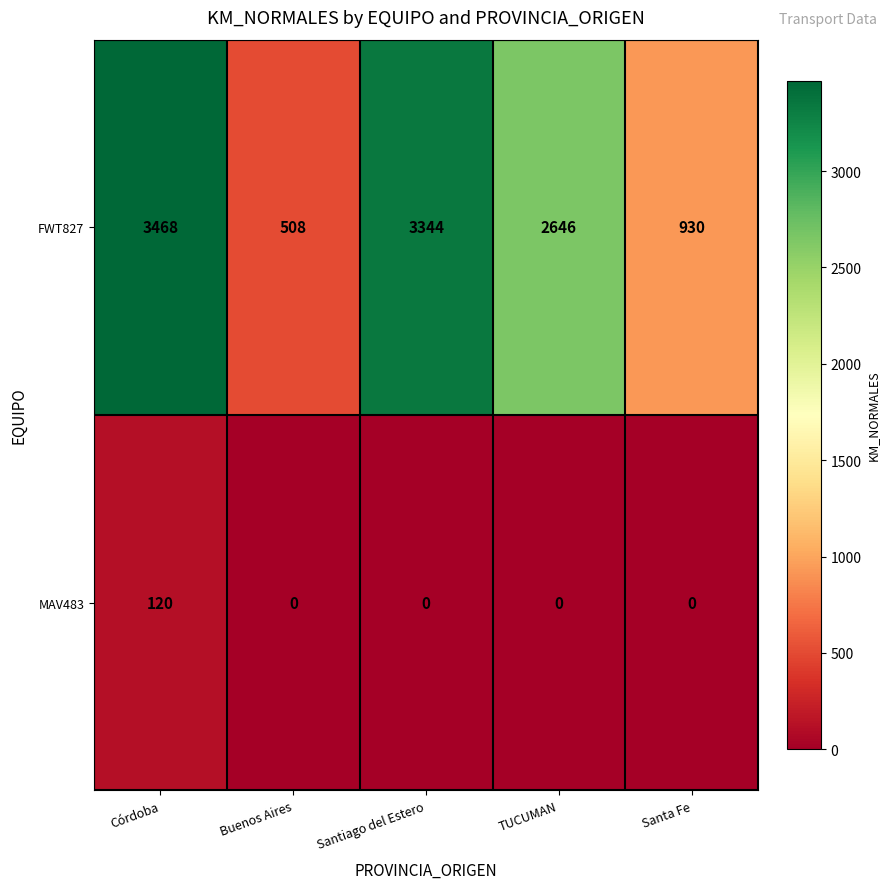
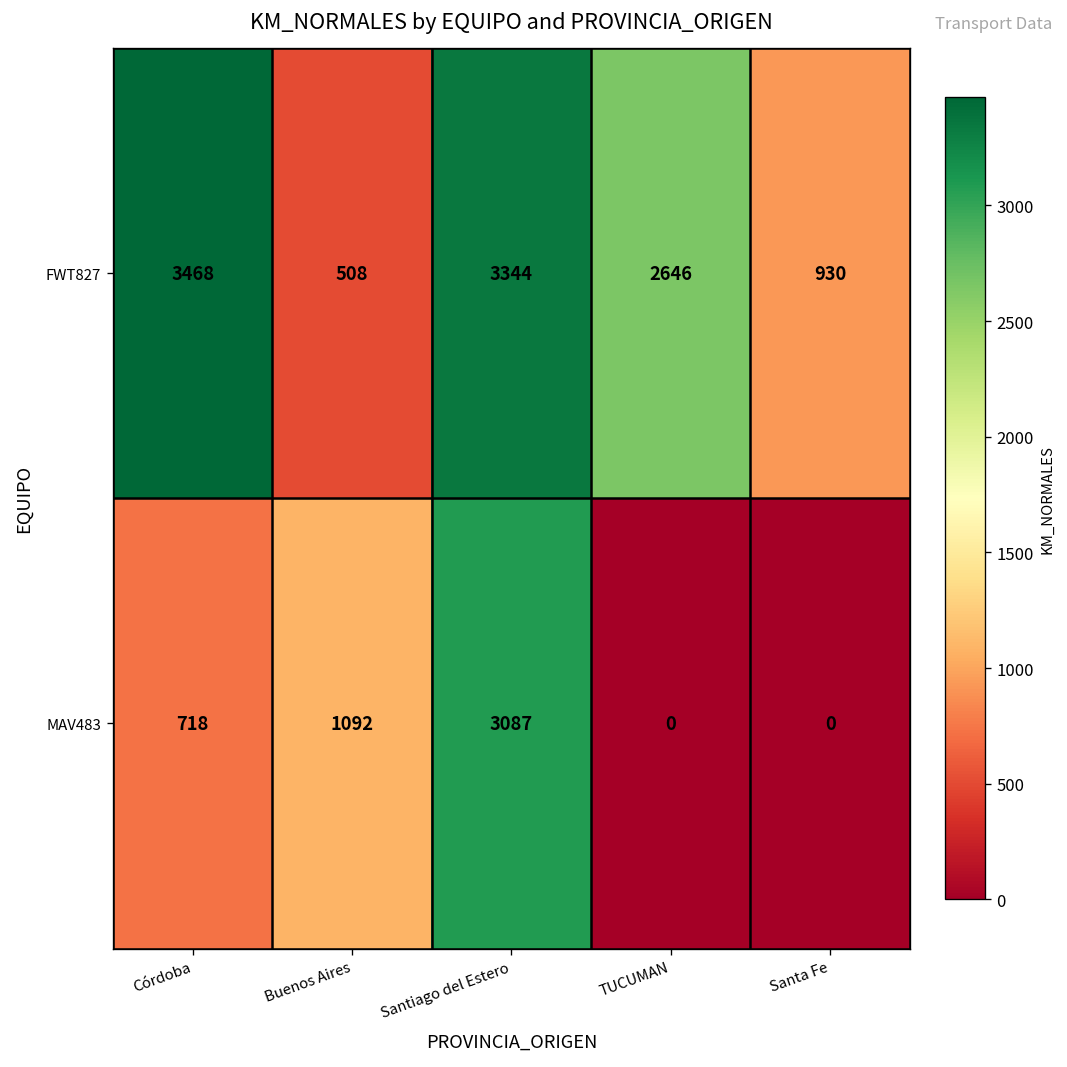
  {
    "FWT827": {
      "Córdoba": 3468,
      "Buenos Aires": 508,
      "Santiago del Estero": 3344,
      "TUCUMAN": 2646,
      "Santa Fe": 930
    },
    "MAV483": {
-     "Córdoba": 120,
-     "Buenos Aires": 0,
-     "Santiago del Estero": 0,
+     "Córdoba": 718,
+     "Buenos Aires": 1092,
+     "Santiago del Estero": 3087,
      "TUCUMAN": 0,
      "Santa Fe": 0
    }
  }
